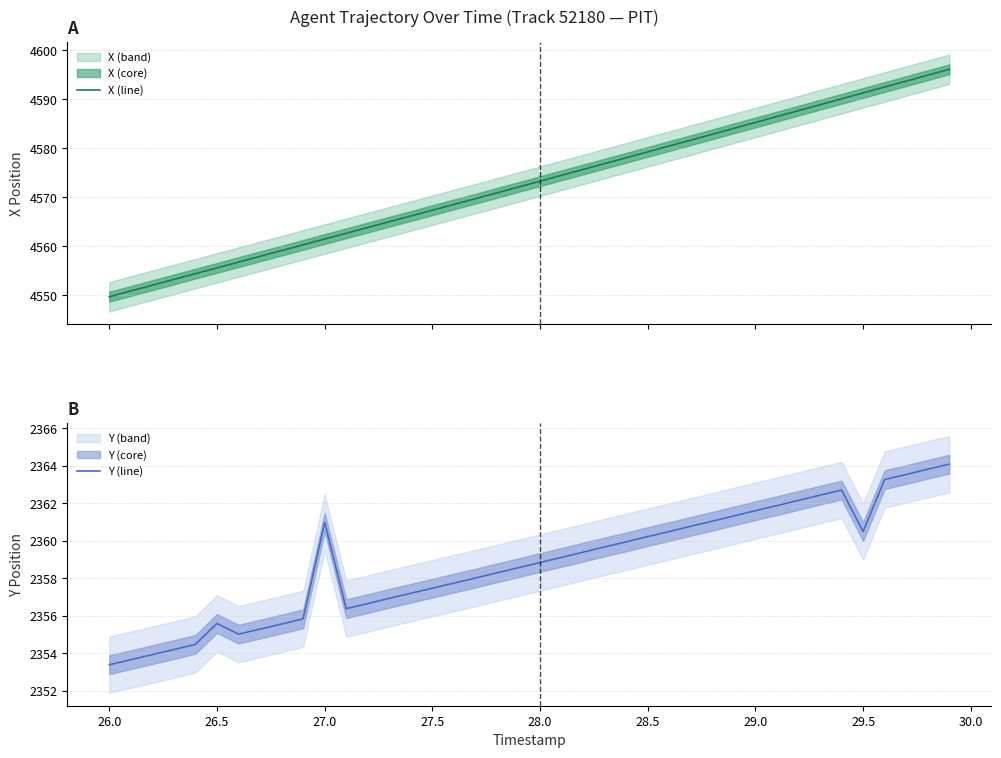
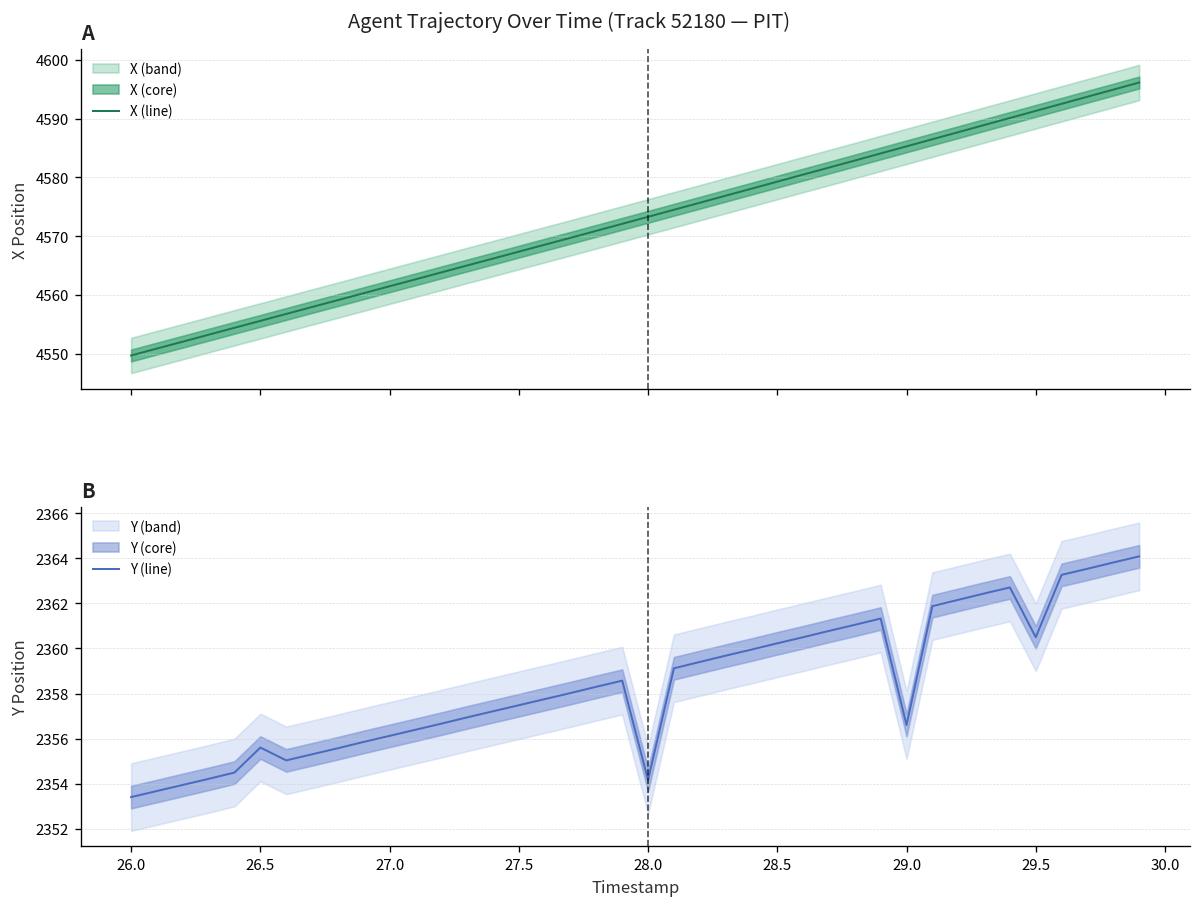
  {
    "B": {
      "Y (line)": {
        "26.0": 2353.4,
        "26.5": 2355.6,
-       "27.0": 2361.0,
+       "27.0": 2356.1,
        "27.5": 2357.5,
-       "28.0": 2358.9,
+       "28.0": 2354.2,
        "28.5": 2360.2,
-       "29.0": 2361.6,
+       "29.0": 2356.6,
        "29.5": 2360.5
      }
    }
  }
